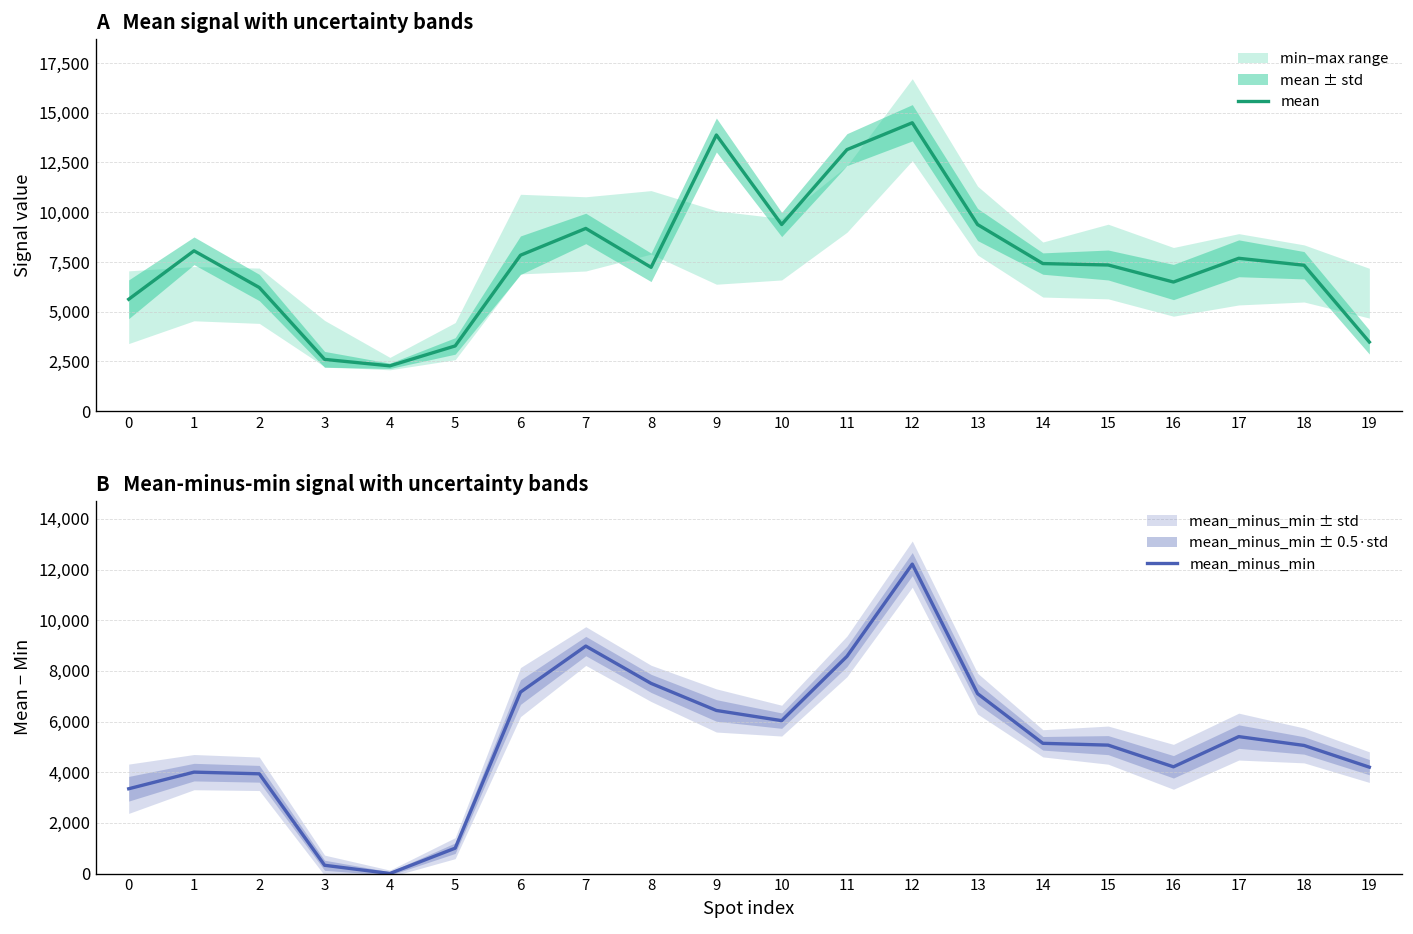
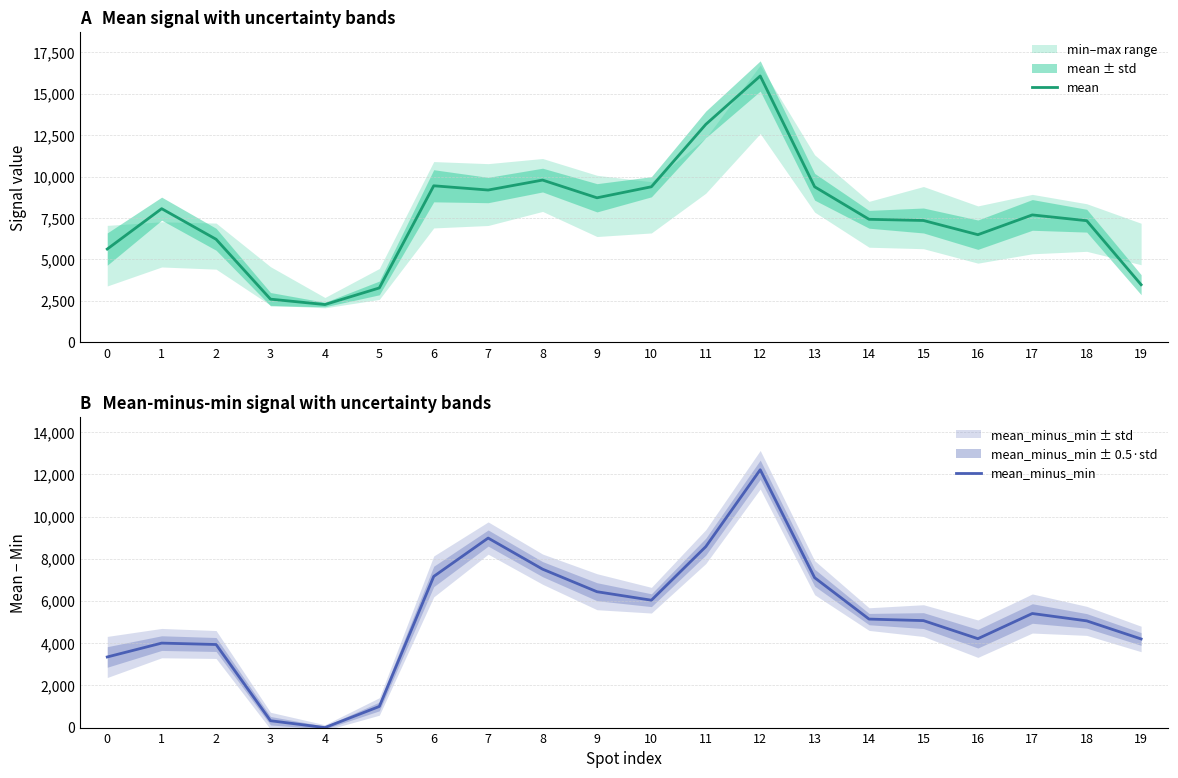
  {
    "A Mean signal with uncertainty bands": {
      "mean": {
        "0": "5,600",
        "1": "8,100",
        "2": "6,200",
        "3": "2,600",
        "5": "3,300",
-       "6": "7,800",
+       "6": "9,400",
        "7": "9,200",
-       "8": "7,200",
-       "9": "13,900",
+       "8": "9,800",
+       "9": "8,700",
        "10": "9,400",
        "11": "13,100",
-       "12": "14,500",
+       "12": "16,100",
        "13": "9,400",
        "14": "7,400",
        "15": "7,300",
        "16": "6,500",
        "17": "7,700",
        "18": "7,300",
        "19": "3,500"
      }
    },
    "B Mean-minus-min signal with uncertainty bands": {
      "mean_minus_min": {
        "0": "3,300",
        "1": "4,000",
        "2": "3,900",
        "3": "300",
        "5": "1,000",
        "6": "7,200",
        "7": "9,000",
        "8": "7,500",
        "9": "6,400",
        "10": "6,000",
        "11": "8,600",
        "12": "12,200",
        "13": "7,100",
        "14": "5,100",
        "15": "5,100",
        "16": "4,200",
        "17": "5,400",
        "18": "5,100",
        "19": "4,200"
      }
    }
  }
